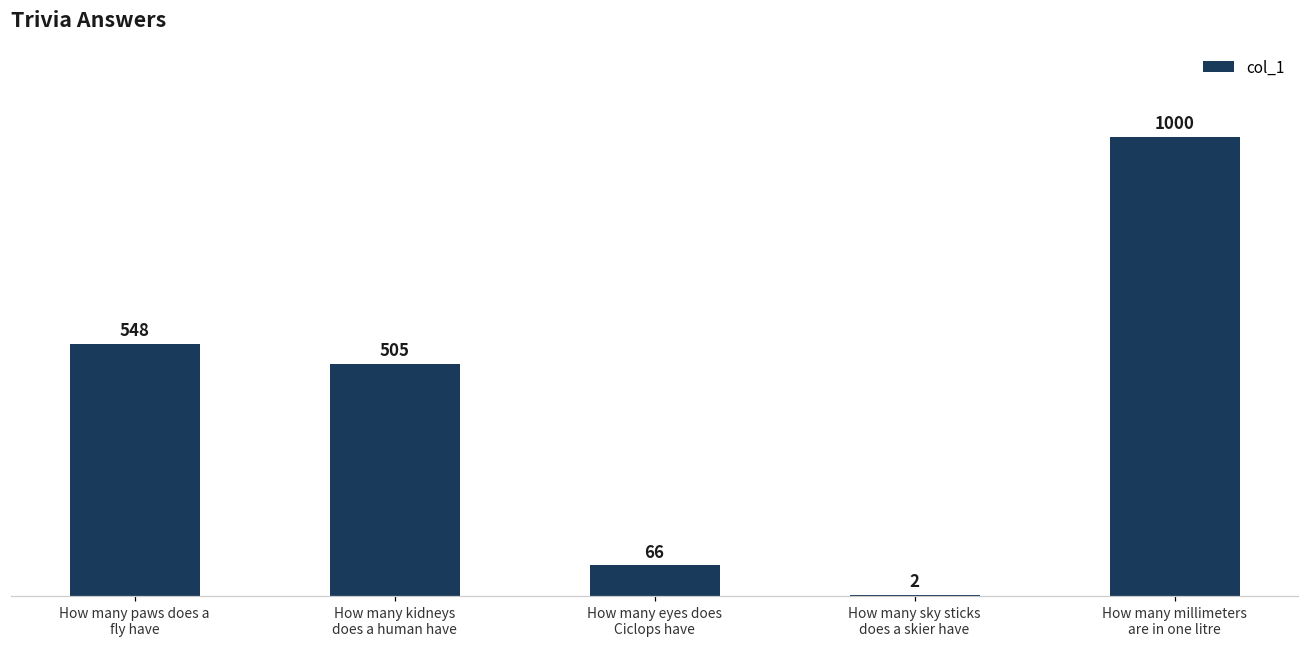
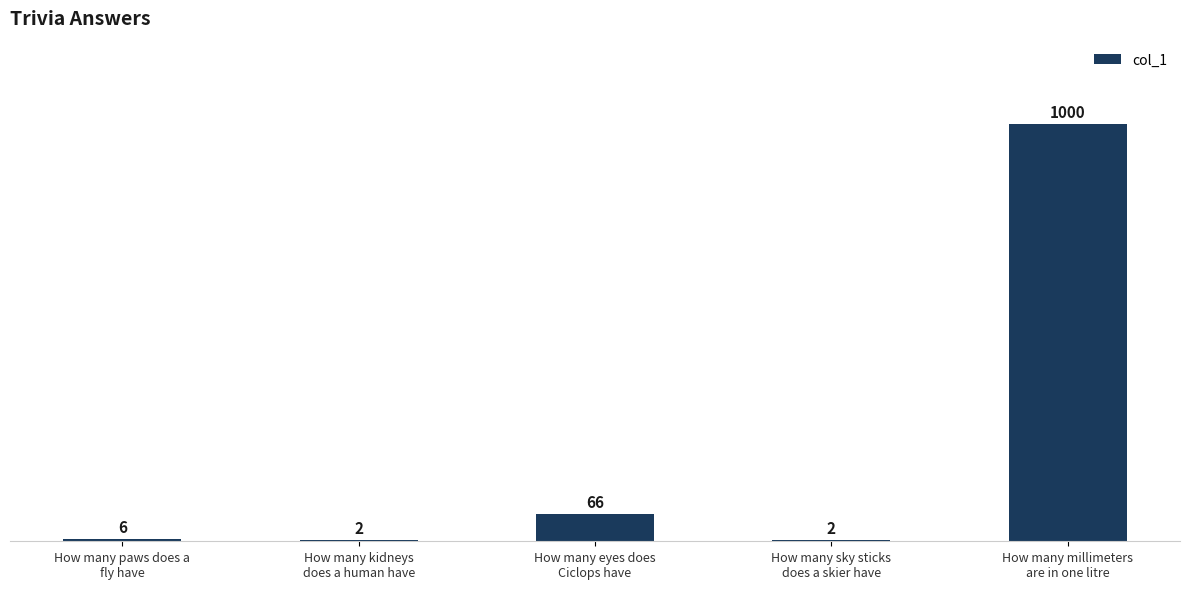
  {
-   "How many paws does a fly have": 548,
-   "How many kidneys does a human have": 505,
+   "How many paws does a fly have": 6,
+   "How many kidneys does a human have": 2,
    "How many eyes does Ciclops have": 66,
    "How many sky sticks does a skier have": 2,
    "How many millimeters are in one litre": 1000
  }
